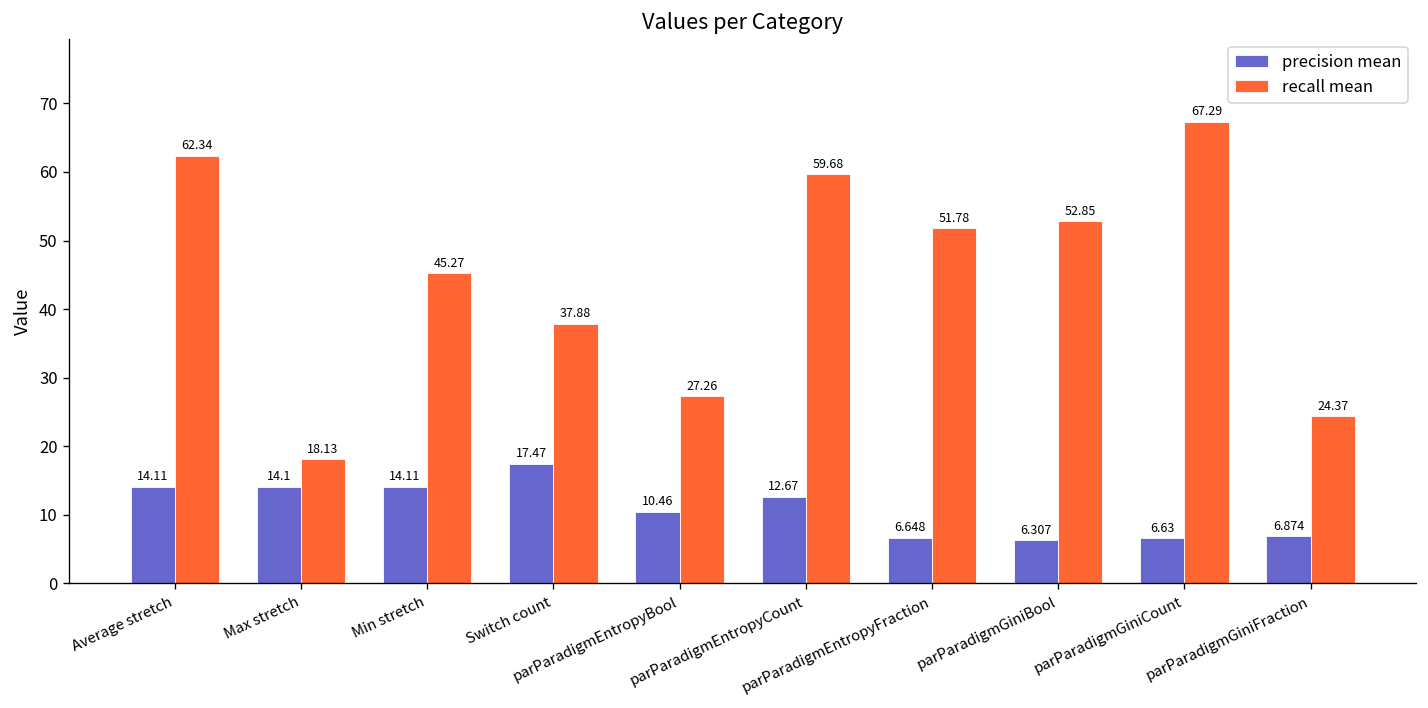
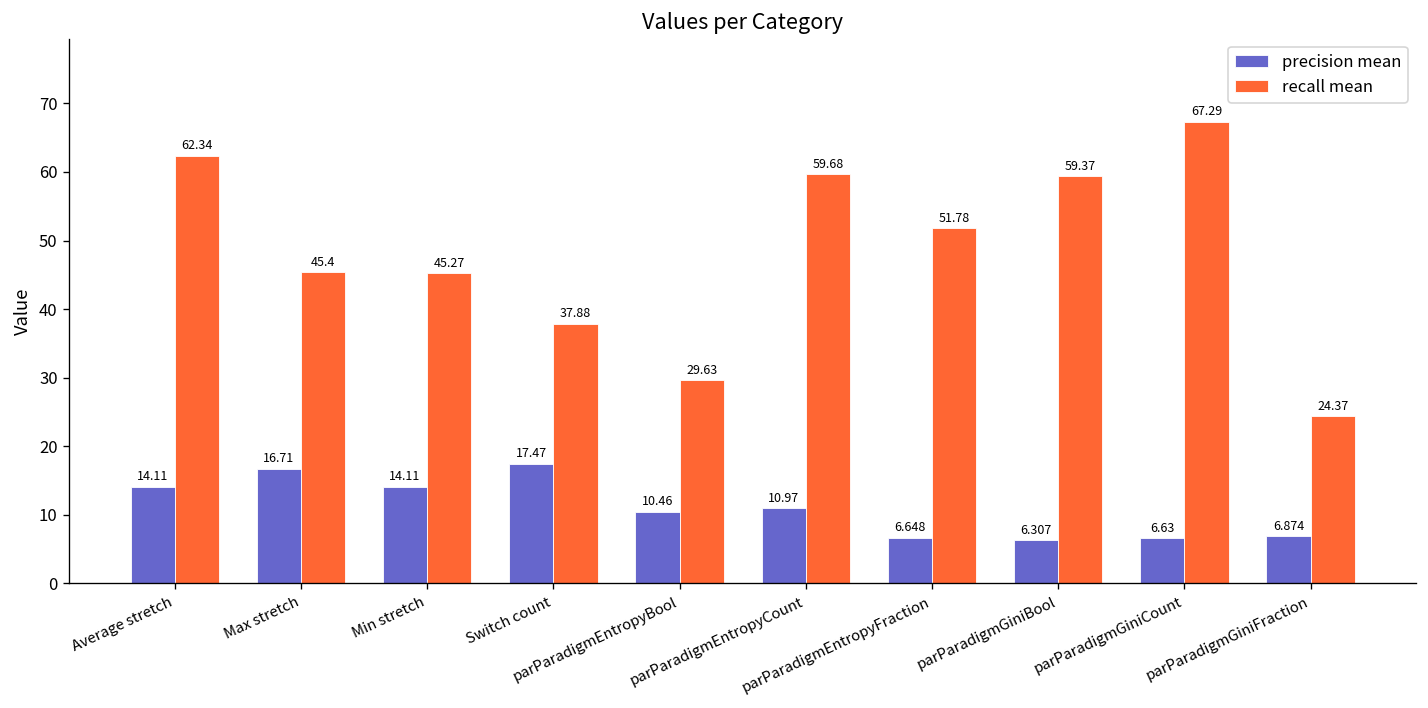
  {
    "precision mean": {
      "Average stretch": 14.11,
-     "Max stretch": 14.1,
+     "Max stretch": 16.71,
      "Min stretch": 14.11,
      "Switch count": 17.47,
      "parParadigmEntropyBool": 10.46,
-     "parParadigmEntropyCount": 12.67,
+     "parParadigmEntropyCount": 10.97,
      "parParadigmEntropyFraction": 6.648,
      "parParadigmGiniBool": 6.307,
      "parParadigmGiniCount": 6.63,
      "parParadigmGiniFraction": 6.874
    },
    "recall mean": {
      "Average stretch": 62.34,
-     "Max stretch": 18.13,
+     "Max stretch": 45.4,
      "Min stretch": 45.27,
      "Switch count": 37.88,
-     "parParadigmEntropyBool": 27.26,
+     "parParadigmEntropyBool": 29.63,
      "parParadigmEntropyCount": 59.68,
      "parParadigmEntropyFraction": 51.78,
-     "parParadigmGiniBool": 52.85,
+     "parParadigmGiniBool": 59.37,
      "parParadigmGiniCount": 67.29,
      "parParadigmGiniFraction": 24.37
    }
  }
